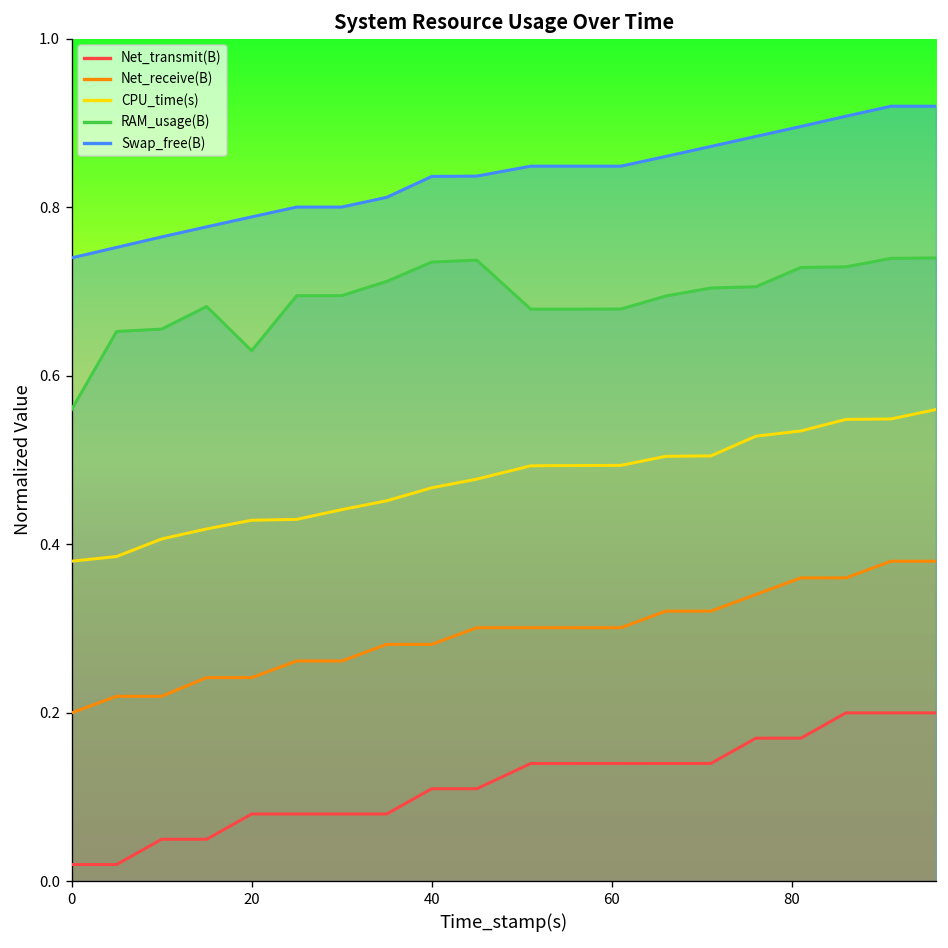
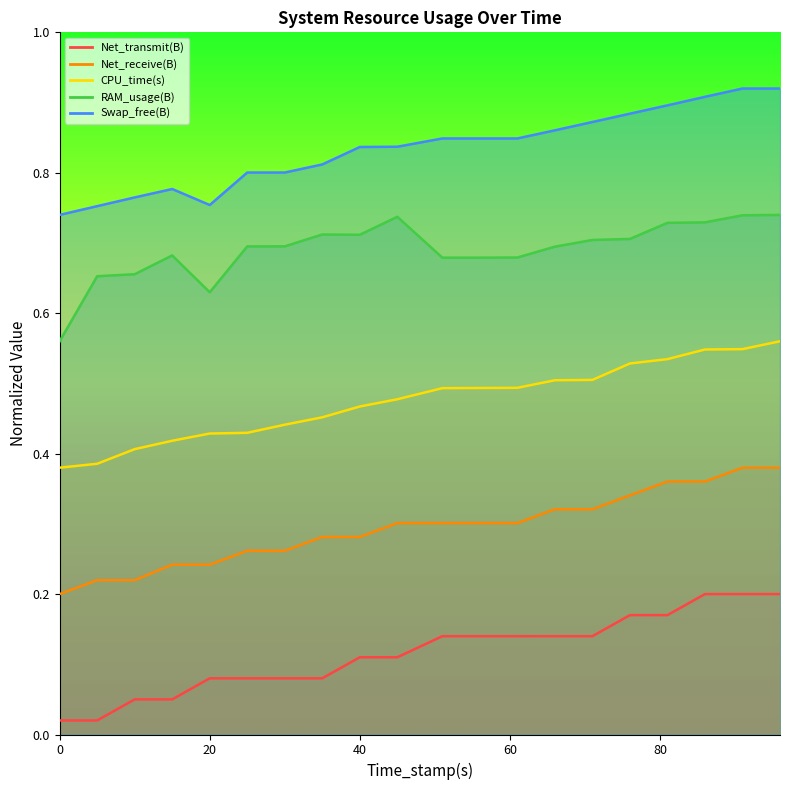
  {
    "RAM_usage(B)": {
      "0": 0.56,
      "20": 0.63,
-     "40": 0.74
+     "40": 0.71
    },
    "Swap_free(B)": {
      "0": 0.74,
-     "20": 0.79,
+     "20": 0.75,
      "40": 0.84
    }
  }
